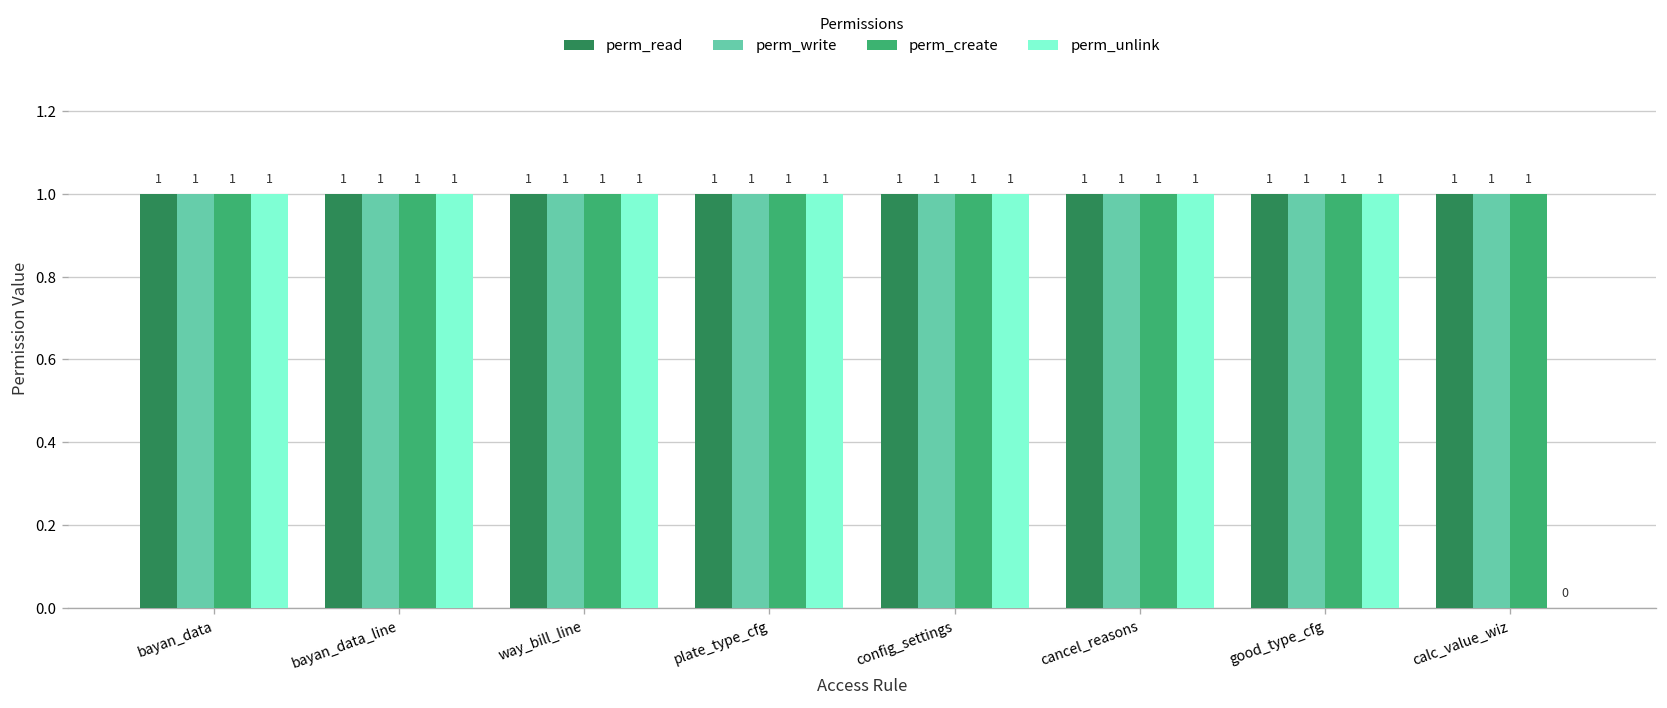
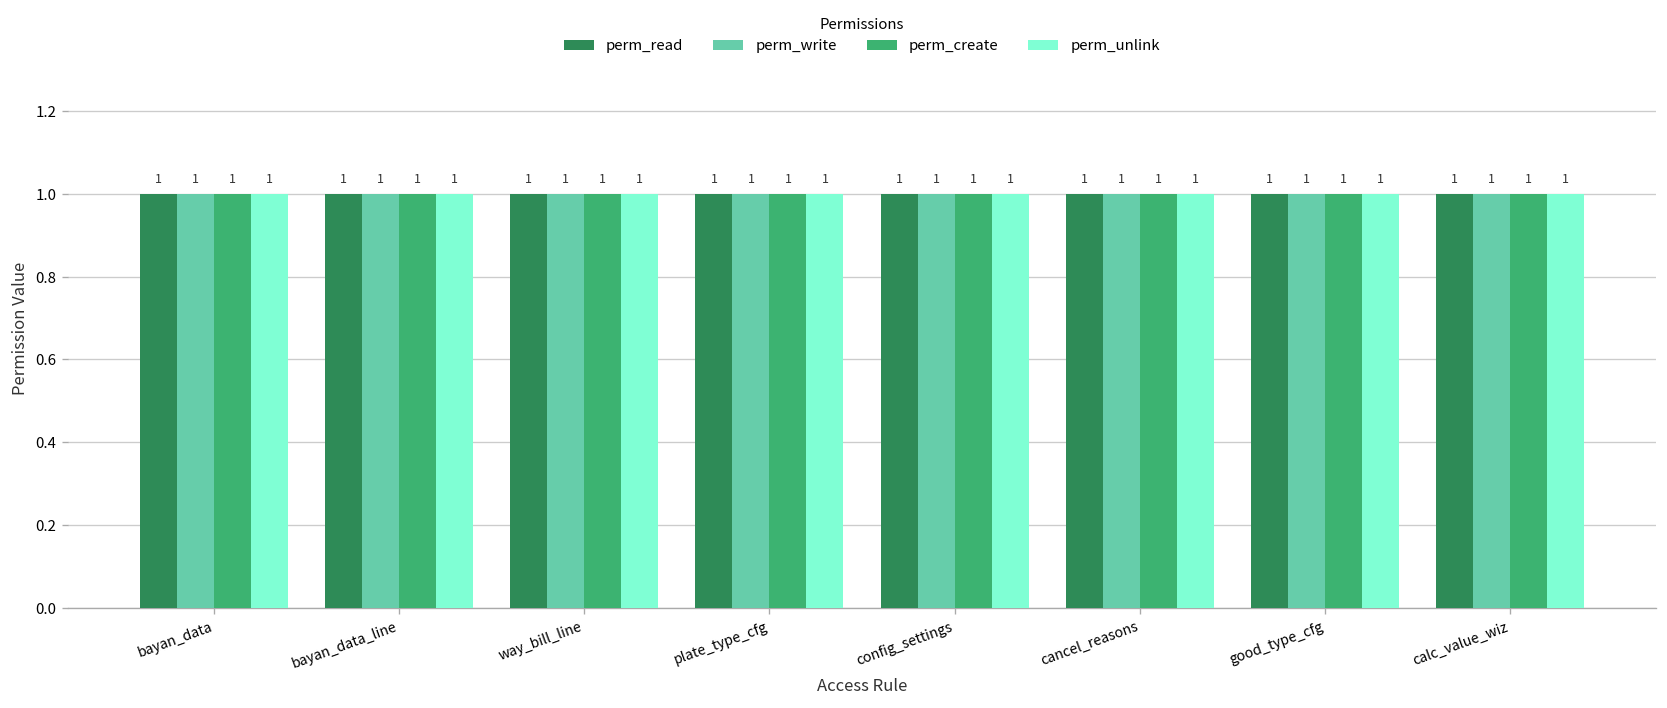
  {
    "perm_write": {
      "bayan_data": 1,
      "bayan_data_line": 1,
      "way_bill_line": 1,
      "plate_type_cfg": 1,
      "config_settings": 1,
      "cancel_reasons": 1,
      "good_type_cfg": 1,
      "calc_value_wiz": 1
    },
    "perm_unlink": {
      "bayan_data": 1,
      "bayan_data_line": 1,
      "way_bill_line": 1,
      "plate_type_cfg": 1,
      "config_settings": 1,
      "cancel_reasons": 1,
      "good_type_cfg": 1,
-     "calc_value_wiz": 0
+     "calc_value_wiz": 1
    }
  }
